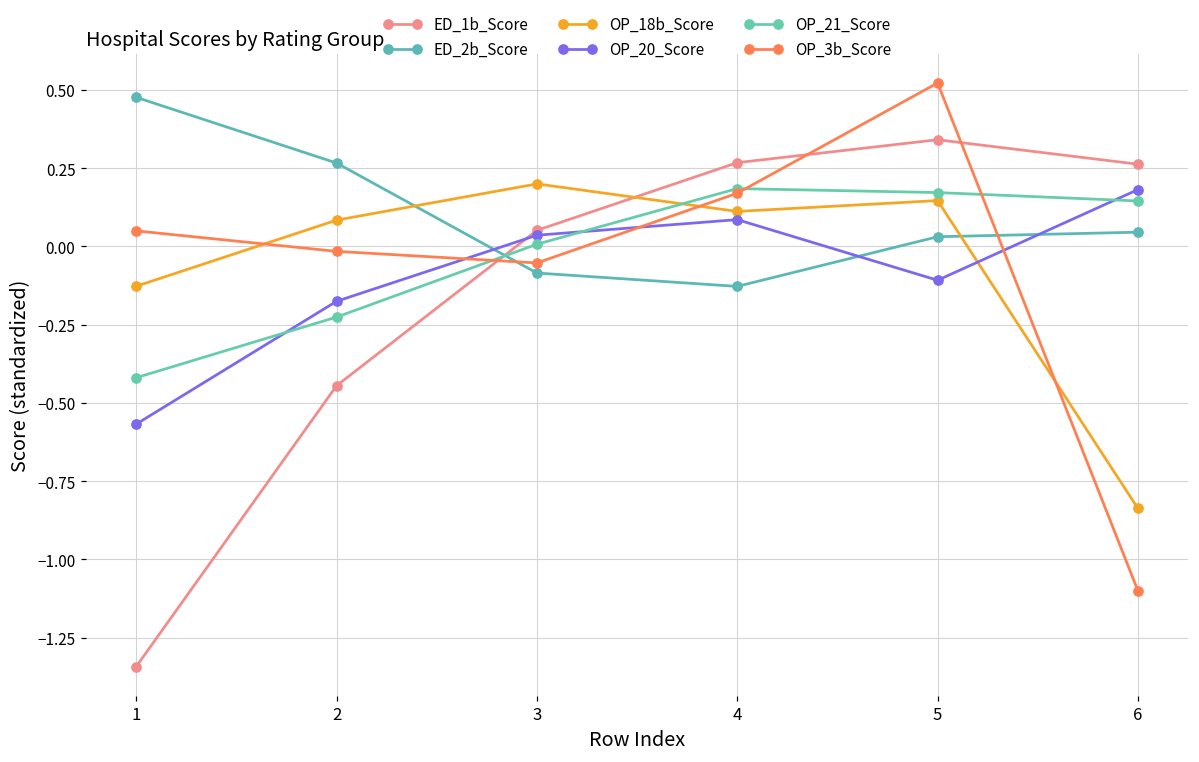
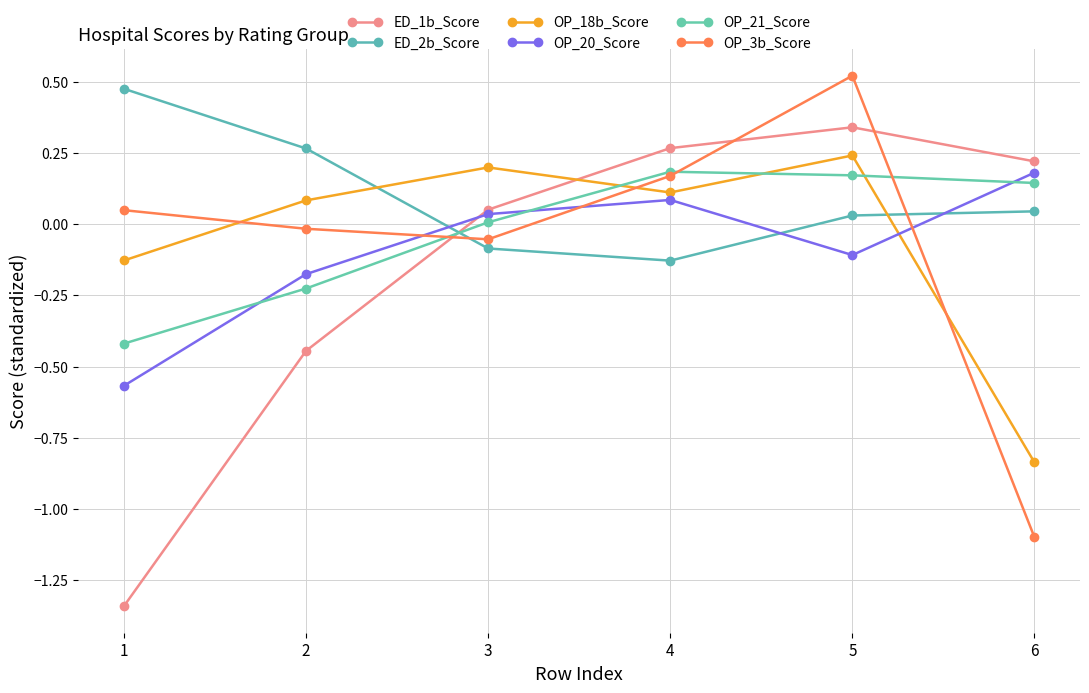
  {
    "ED_1b_Score": {
      "1": -1.34,
      "2": -0.44,
      "3": 0.05,
      "4": 0.27,
      "5": 0.34,
-     "6": 0.26
+     "6": 0.22
    },
    "OP_18b_Score": {
      "1": -0.13,
      "2": 0.08,
      "3": 0.20,
      "4": 0.11,
-     "5": 0.15,
+     "5": 0.24,
      "6": -0.84
    },
    "OP_20_Score": {
      "1": -0.57,
      "2": -0.18,
      "3": 0.04,
      "4": 0.09,
      "5": -0.11,
      "6": 0.18
    },
    "OP_3b_Score": {
      "1": 0.05,
      "2": -0.02,
      "3": -0.05,
      "4": 0.17,
      "5": 0.52,
      "6": -1.10
    }
  }
